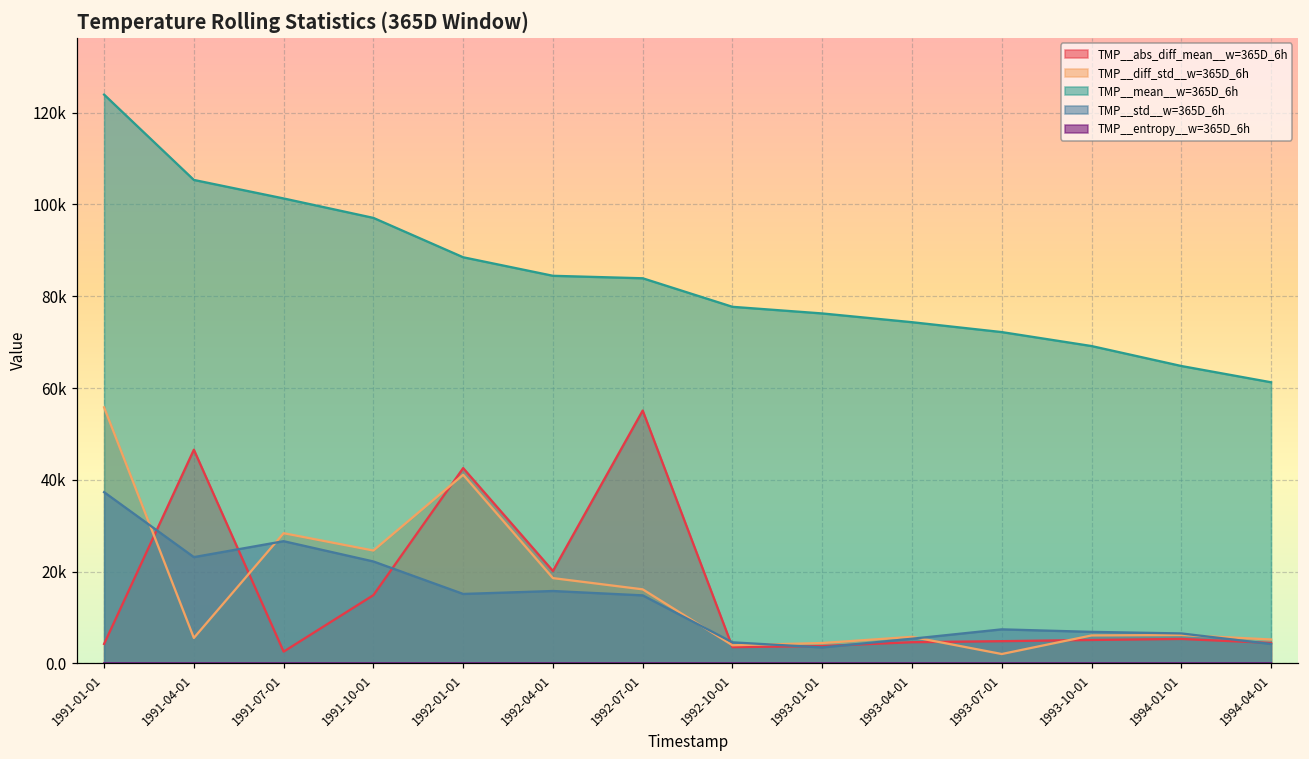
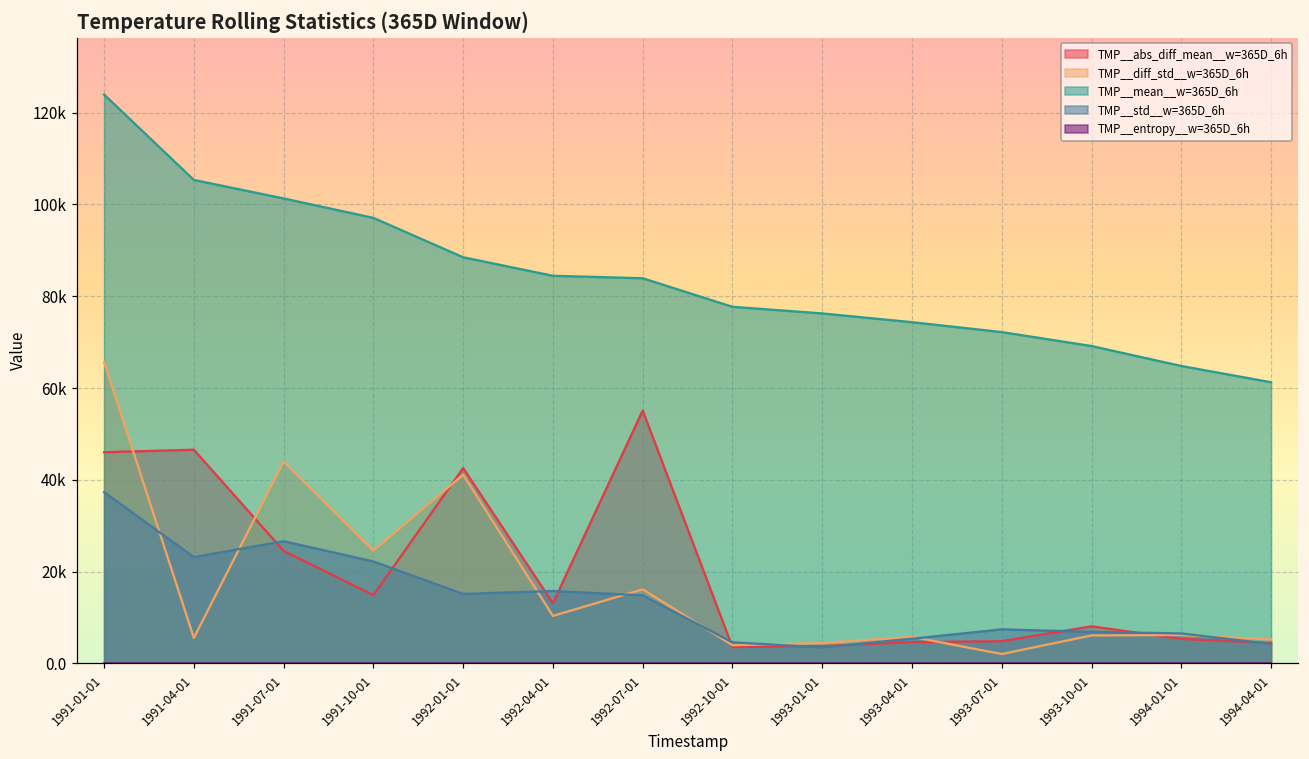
  {
    "TMP__abs_diff_mean__w=365D_6h": {
-     "1991-01-01": 4000,
+     "1991-01-01": 46000,
      "1991-04-01": 47000,
-     "1991-07-01": 3000,
+     "1991-07-01": 25000,
      "1991-10-01": 15000,
      "1992-01-01": 43000,
-     "1992-04-01": 20000,
+     "1992-04-01": 13000,
      "1992-07-01": 55000,
      "1993-04-01": 5000,
      "1993-07-01": 5000,
-     "1993-10-01": 5000,
+     "1993-10-01": 8000,
      "1994-01-01": 5000
    },
    "TMP__diff_std__w=365D_6h": {
-     "1991-01-01": 56000,
+     "1991-01-01": 66000,
      "1991-04-01": 6000,
-     "1991-07-01": 28000,
+     "1991-07-01": 44000,
      "1991-10-01": 25000,
      "1992-01-01": 41000,
-     "1992-04-01": 19000,
+     "1992-04-01": 10000,
      "1992-07-01": 16000,
      "1993-01-01": 4000,
      "1993-07-01": 2000,
      "1993-10-01": 6000,
      "1994-04-01": 5000
    },
    "TMP__entropy__w=365D_6h": {
      "1991-01-01": 0,
      "1991-04-01": 0,
      "1991-07-01": 0,
      "1991-10-01": 0,
      "1992-01-01": 0,
      "1992-04-01": 0,
      "1992-07-01": 0,
      "1992-10-01": 0,
      "1993-01-01": 0,
      "1993-04-01": 0,
      "1993-07-01": 0,
      "1993-10-01": 0,
      "1994-01-01": 0,
      "1994-04-01": 0
    }
  }
